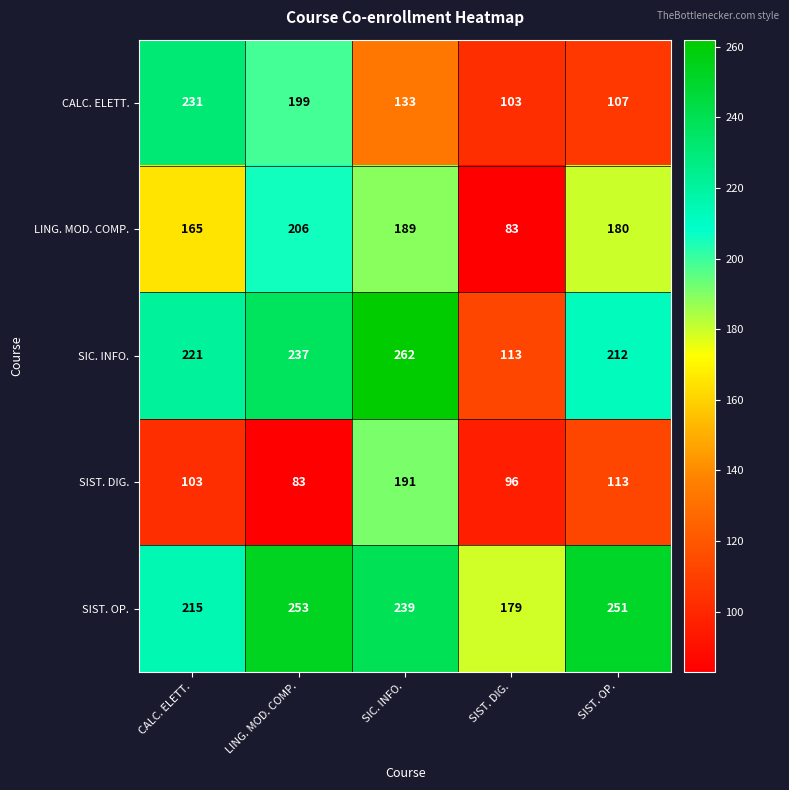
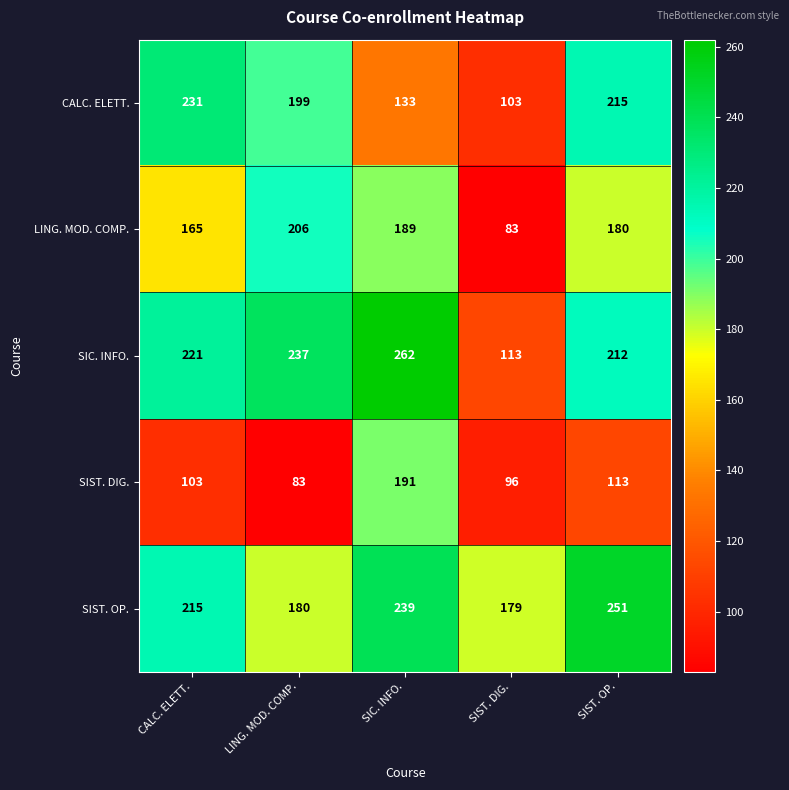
  {
    "CALC. ELETT.": {
      "CALC. ELETT.": 231,
      "LING. MOD. COMP.": 199,
      "SIC. INFO.": 133,
      "SIST. DIG.": 103,
-     "SIST. OP.": 107
+     "SIST. OP.": 215
    },
    "LING. MOD. COMP.": {
      "CALC. ELETT.": 165,
      "LING. MOD. COMP.": 206,
      "SIC. INFO.": 189,
      "SIST. DIG.": 83,
      "SIST. OP.": 180
    },
    "SIC. INFO.": {
      "CALC. ELETT.": 221,
      "LING. MOD. COMP.": 237,
      "SIC. INFO.": 262,
      "SIST. DIG.": 113,
      "SIST. OP.": 212
    },
    "SIST. DIG.": {
      "CALC. ELETT.": 103,
      "LING. MOD. COMP.": 83,
      "SIC. INFO.": 191,
      "SIST. DIG.": 96,
      "SIST. OP.": 113
    },
    "SIST. OP.": {
      "CALC. ELETT.": 215,
-     "LING. MOD. COMP.": 253,
+     "LING. MOD. COMP.": 180,
      "SIC. INFO.": 239,
      "SIST. DIG.": 179,
      "SIST. OP.": 251
    }
  }
